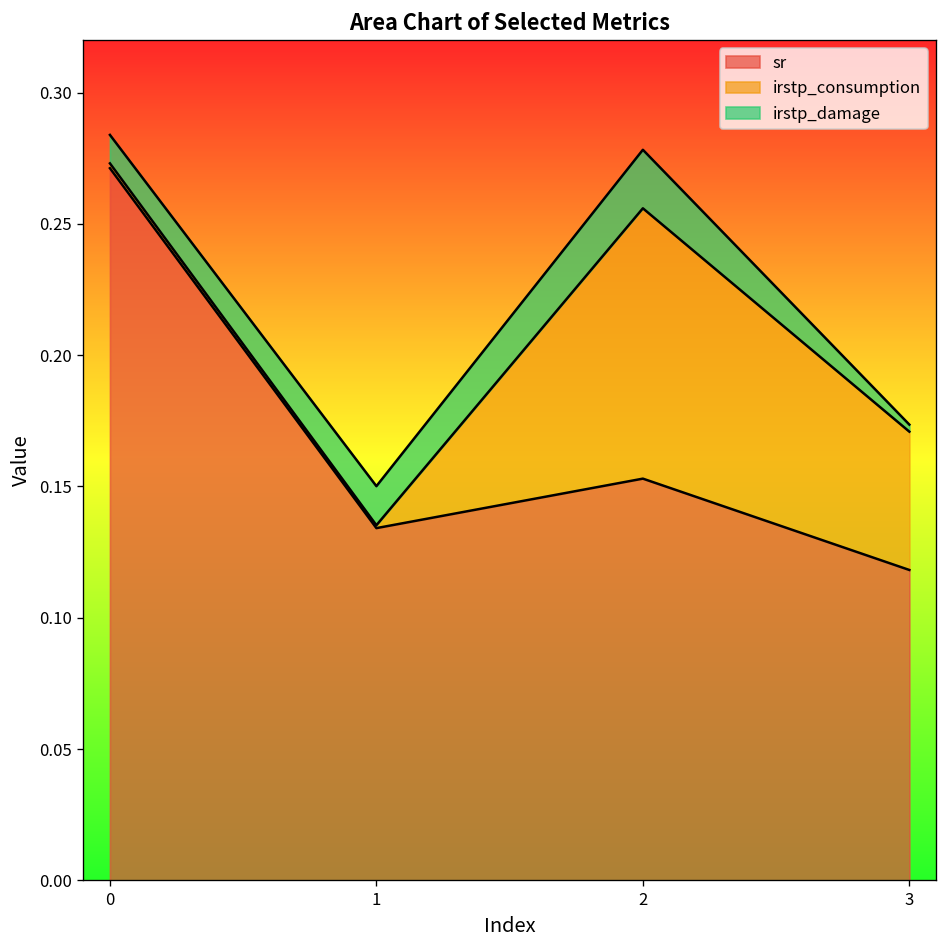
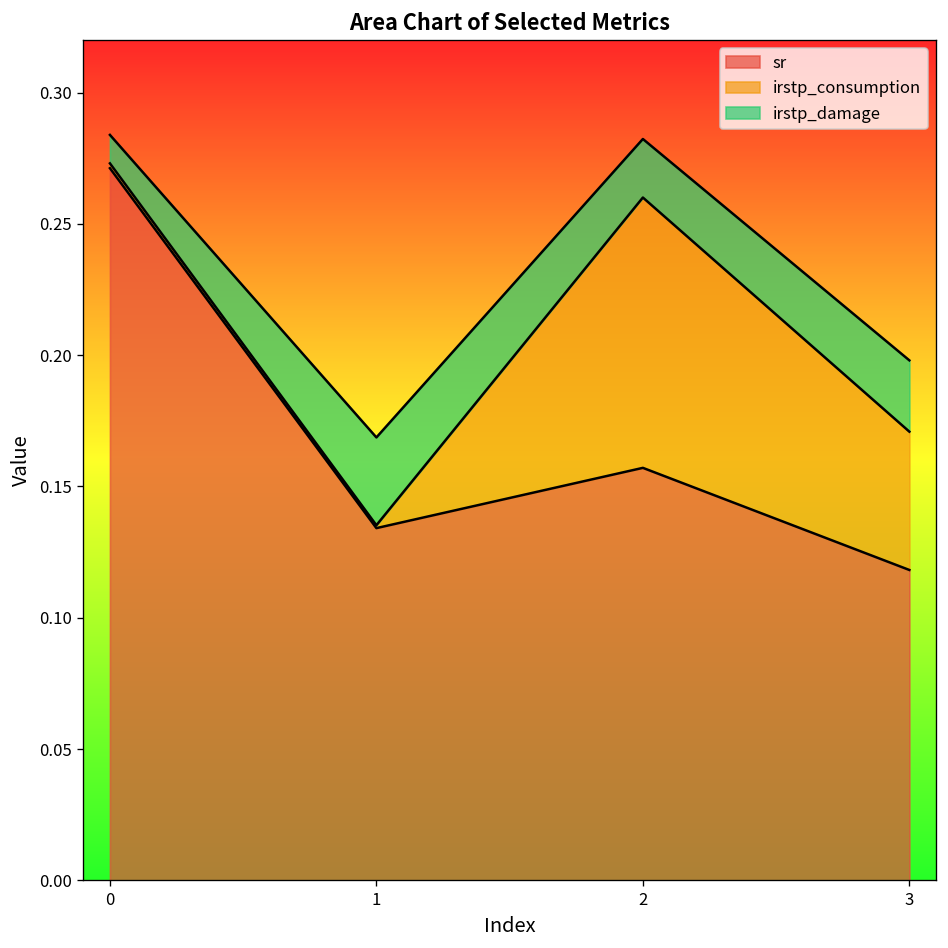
  {
    "sr": {
      "0": 0.271,
-     "2": 0.153,
+     "2": 0.157,
      "3": 0.118
    },
    "irstp_consumption": {
      "0": 0.002,
      "2": 0.103,
      "3": 0.053
    },
    "irstp_damage": {
      "0": 0.011,
-     "1": 0.015,
+     "1": 0.033,
      "2": 0.022,
-     "3": 0.003
+     "3": 0.027
    }
  }
